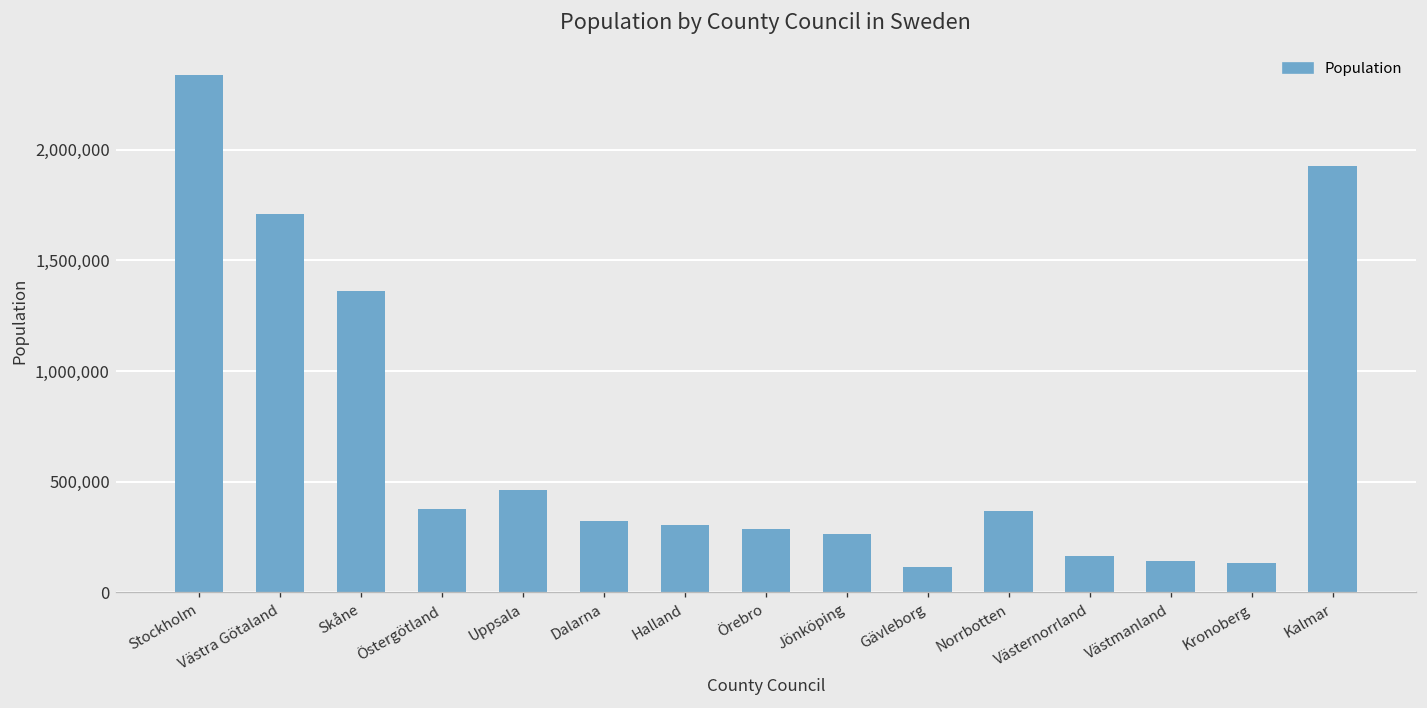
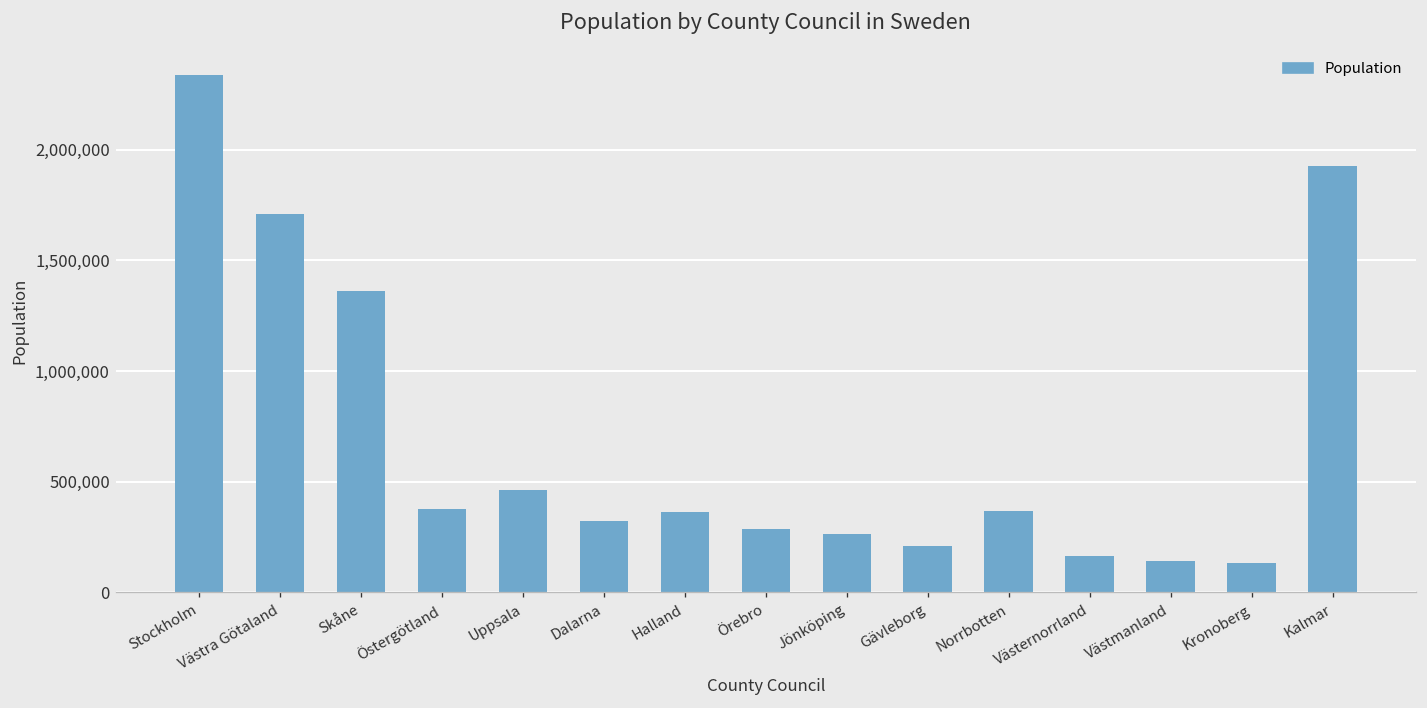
  {
    "Stockholm": "2,340,000",
    "Västra Götaland": "1,710,000",
    "Skåne": "1,360,000",
    "Östergötland": "380,000",
    "Uppsala": "460,000",
    "Dalarna": "320,000",
-   "Halland": "300,000",
+   "Halland": "360,000",
    "Örebro": "290,000",
    "Jönköping": "260,000",
-   "Gävleborg": "120,000",
+   "Gävleborg": "210,000",
    "Norrbotten": "370,000",
    "Västernorrland": "160,000",
    "Västmanland": "140,000",
    "Kronoberg": "130,000",
    "Kalmar": "1,930,000"
  }
